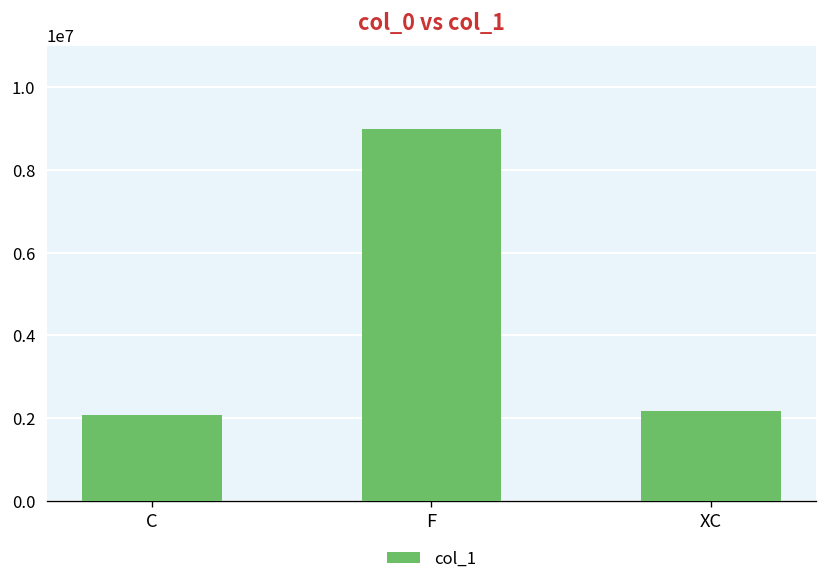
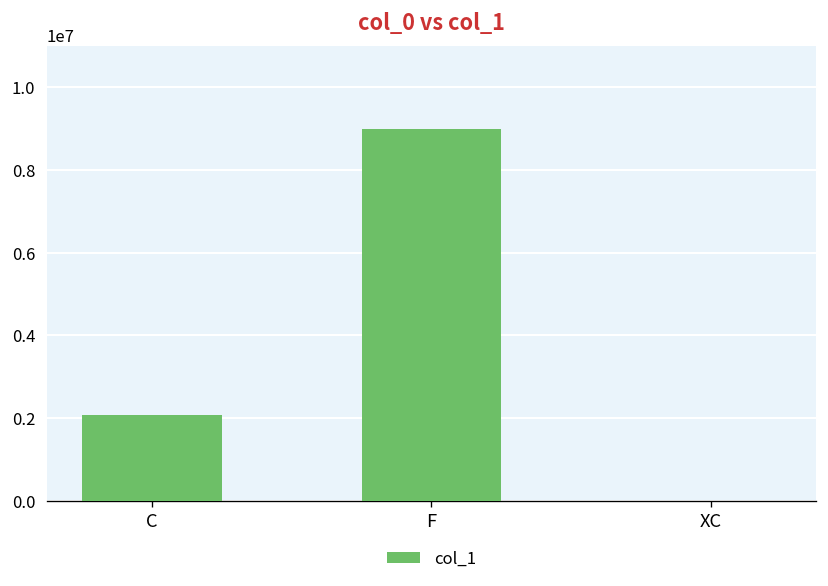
  {
    "C": 2100000,
    "F": 9000000,
-   "XC": 2200000
+   "XC": 0
  }
